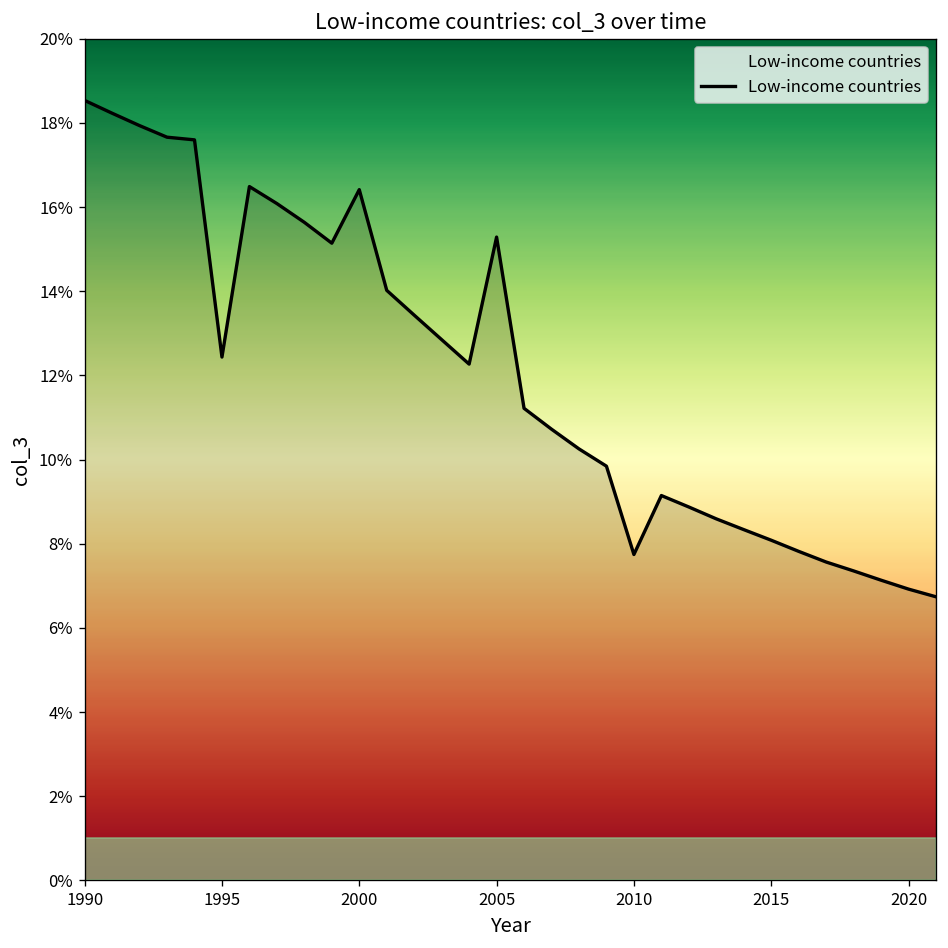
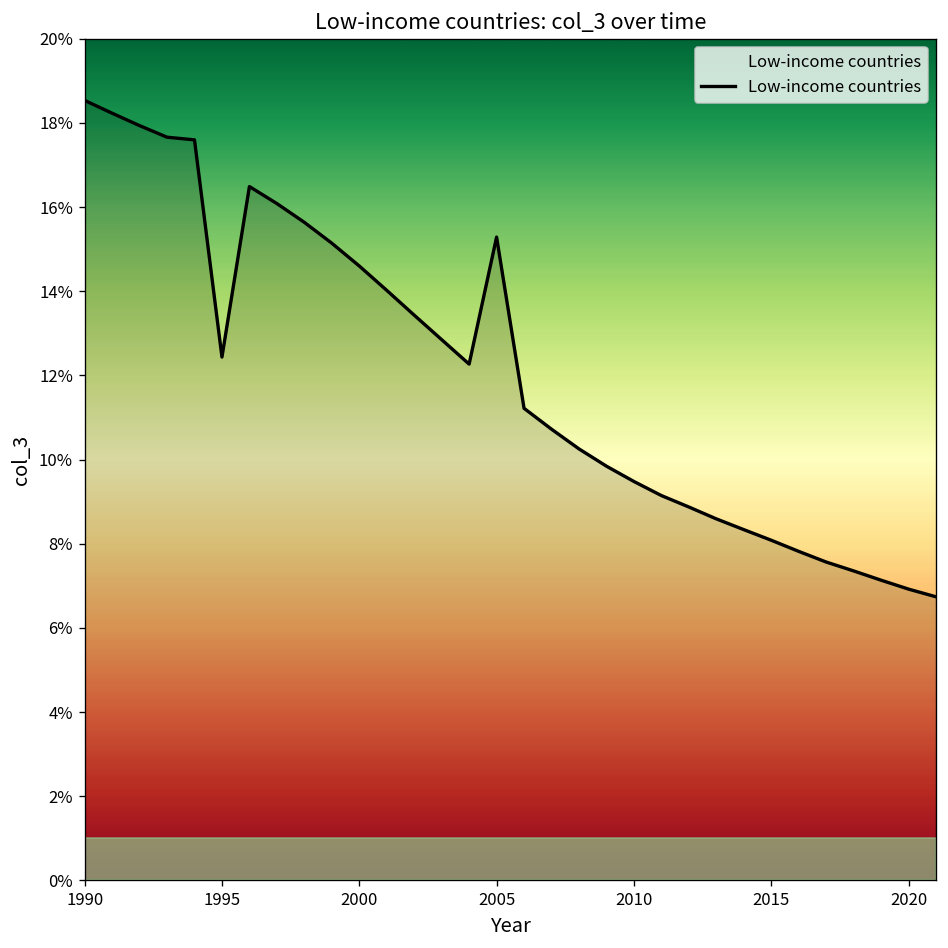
  {
    "1990": "18.5%",
    "1995": "12.4%",
-   "2000": "16.4%",
+   "2000": "14.6%",
    "2005": "15.3%",
-   "2010": "7.7%",
+   "2010": "9.5%",
    "2015": "8.1%",
    "2020": "6.9%"
  }
